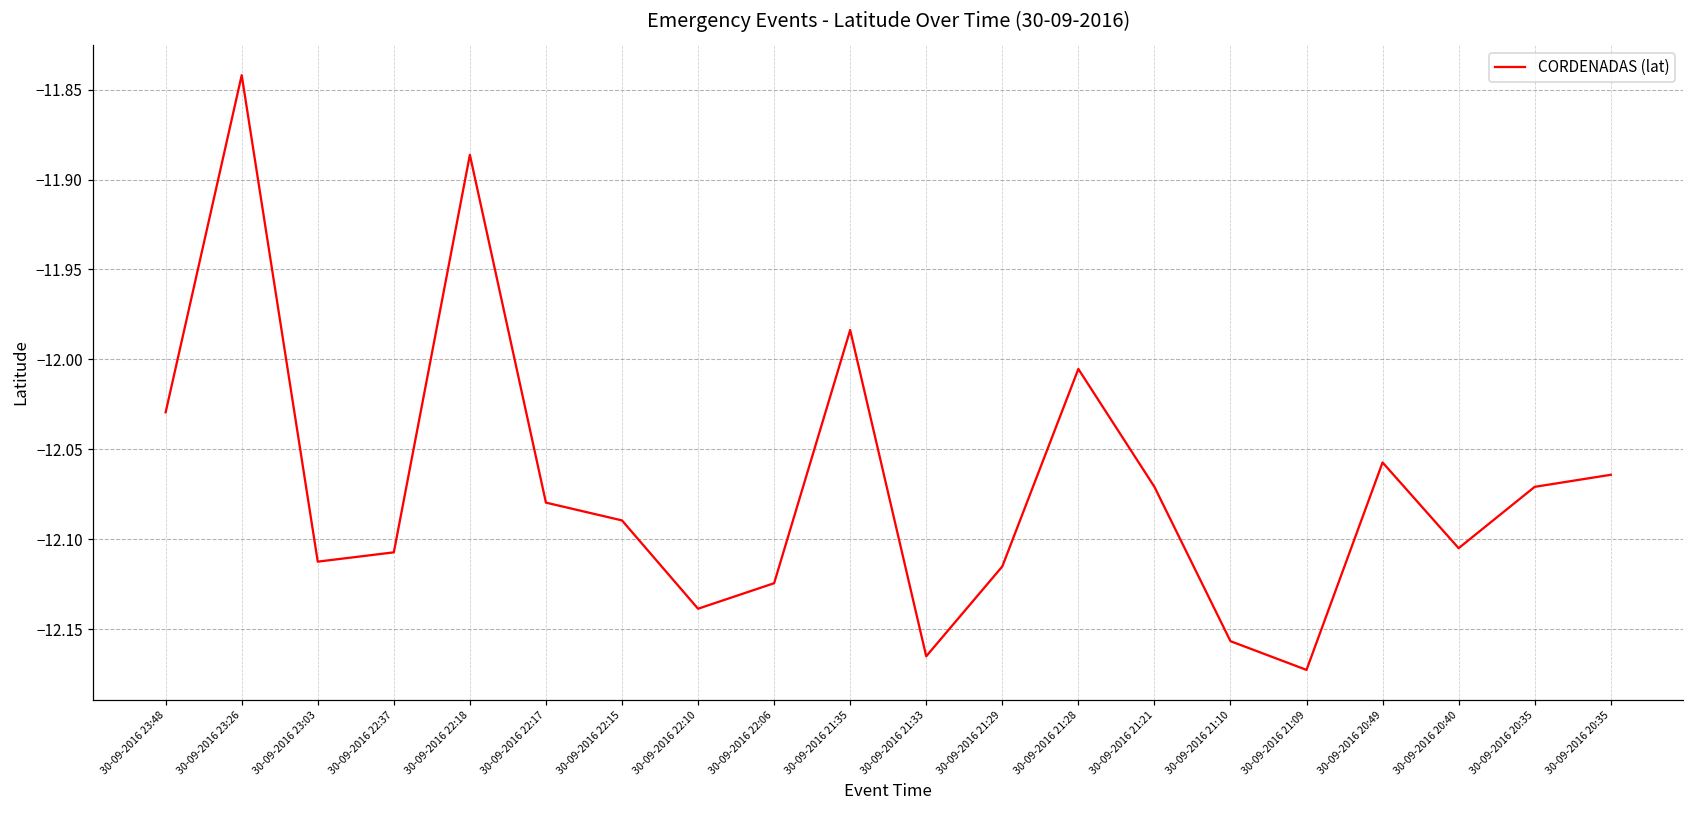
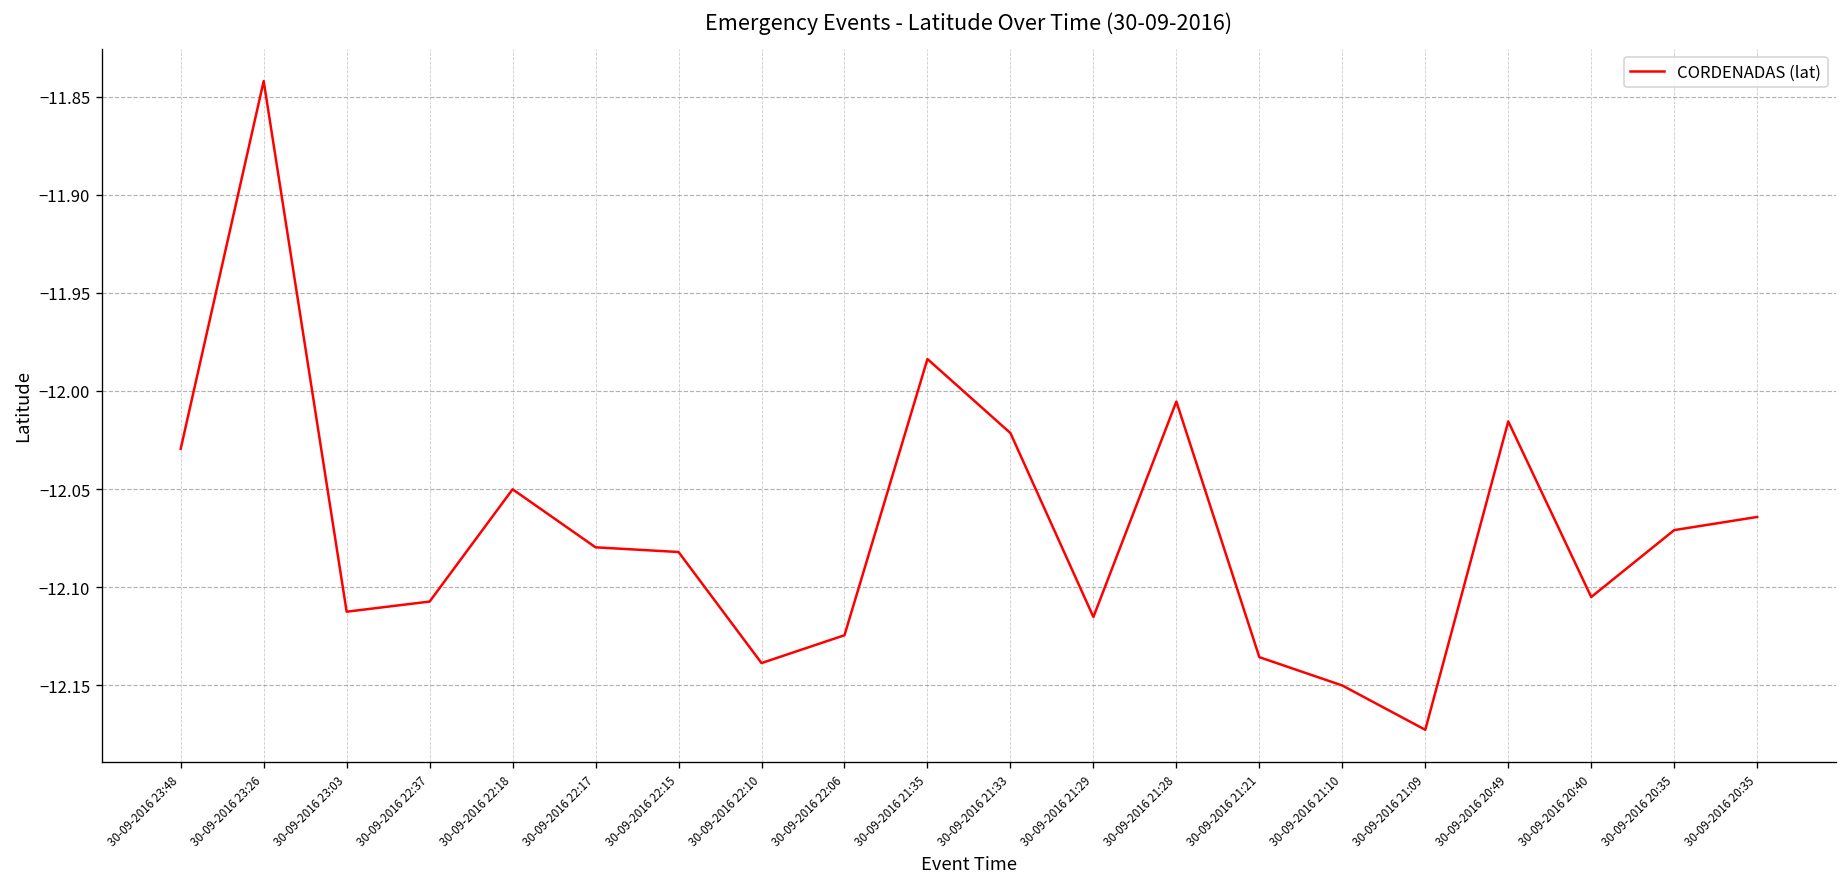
  {
    "30-09-2016 23:48": -12.029,
    "30-09-2016 23:26": -11.842,
    "30-09-2016 23:03": -12.113,
    "30-09-2016 22:37": -12.107,
-   "30-09-2016 22:18": -11.886,
+   "30-09-2016 22:18": -12.050,
    "30-09-2016 22:17": -12.080,
-   "30-09-2016 22:15": -12.090,
+   "30-09-2016 22:15": -12.082,
    "30-09-2016 22:10": -12.139,
    "30-09-2016 22:06": -12.125,
    "30-09-2016 21:35": -11.984,
-   "30-09-2016 21:33": -12.165,
+   "30-09-2016 21:33": -12.021,
    "30-09-2016 21:29": -12.115,
    "30-09-2016 21:28": -12.005,
-   "30-09-2016 21:21": -12.071,
-   "30-09-2016 21:10": -12.157,
+   "30-09-2016 21:21": -12.136,
+   "30-09-2016 21:10": -12.150,
    "30-09-2016 21:09": -12.173,
-   "30-09-2016 20:49": -12.057,
+   "30-09-2016 20:49": -12.016,
    "30-09-2016 20:40": -12.105
  }
